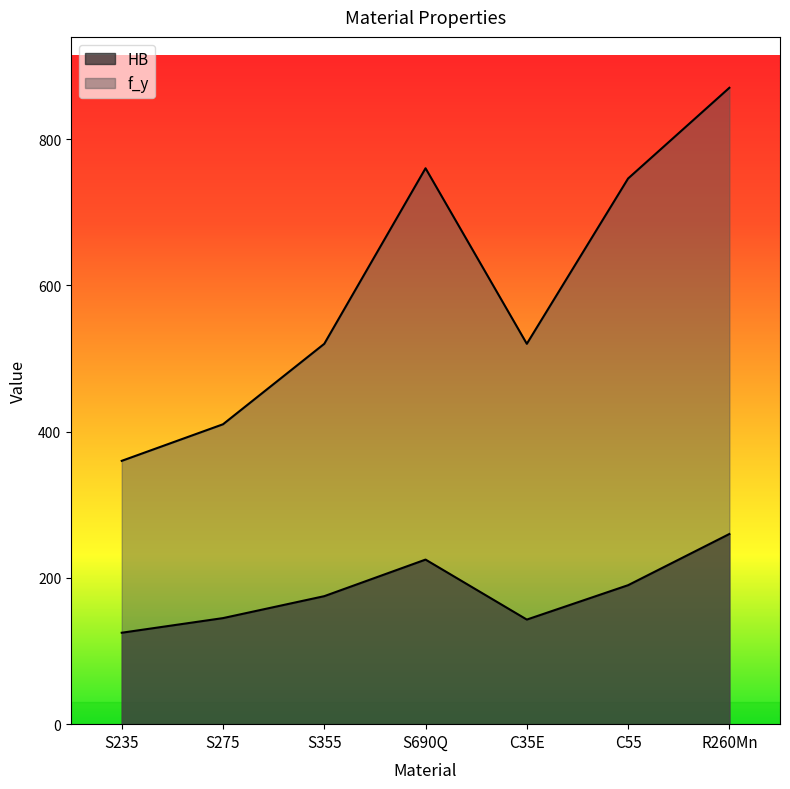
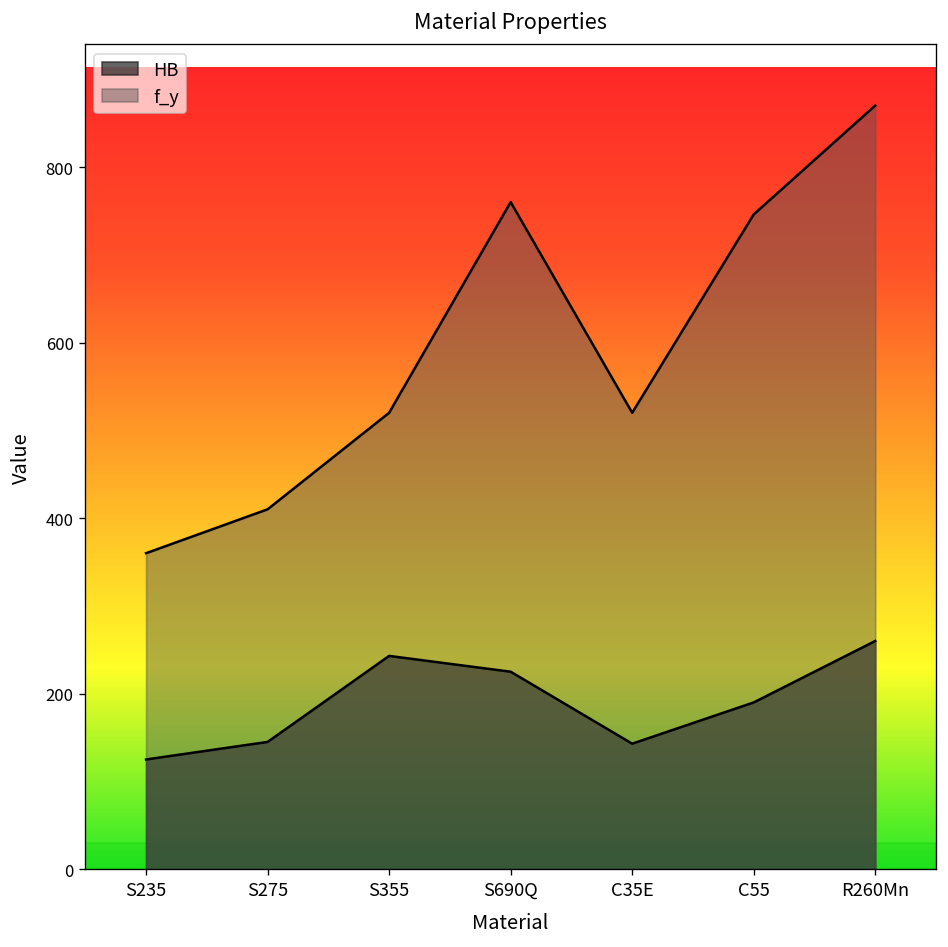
  {
    "HB": {
      "S235": 130,
      "S275": 150,
-     "S355": 180,
+     "S355": 240,
      "S690Q": 230,
      "C35E": 140,
      "C55": 190,
      "R260Mn": 260
    },
    "f_y": {
      "S235": 360,
      "S275": 410,
      "S355": 520,
      "S690Q": 760,
      "C35E": 520,
      "C55": 750,
      "R260Mn": 870
    }
  }
